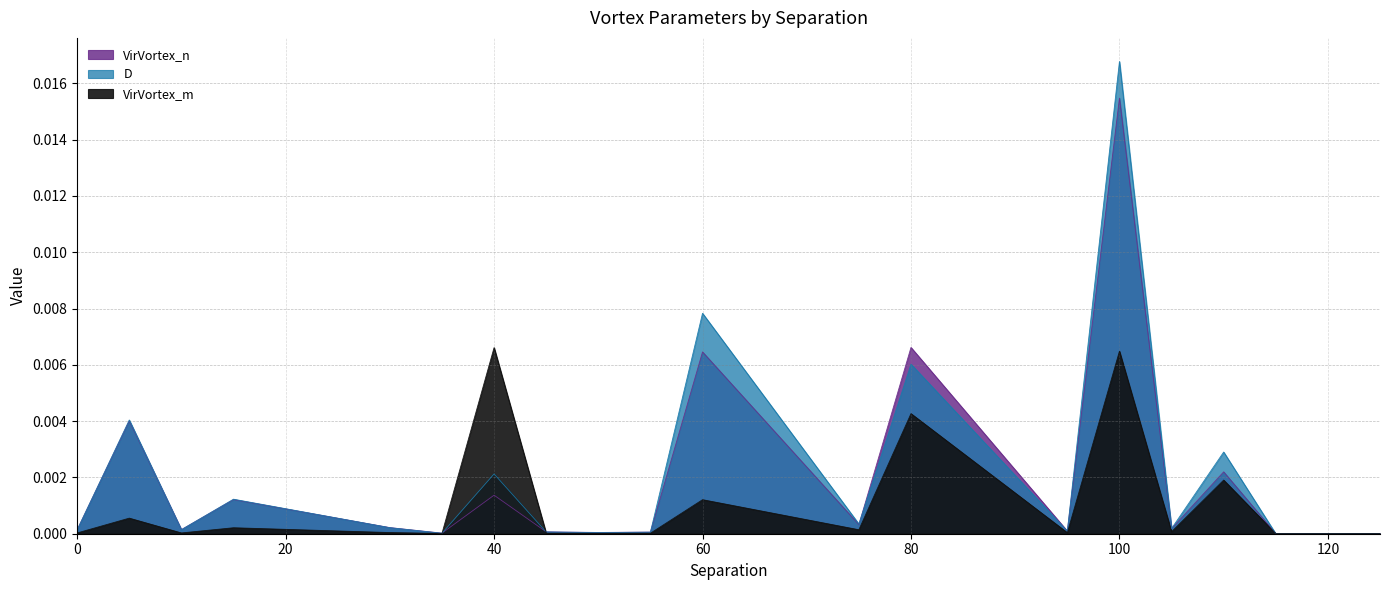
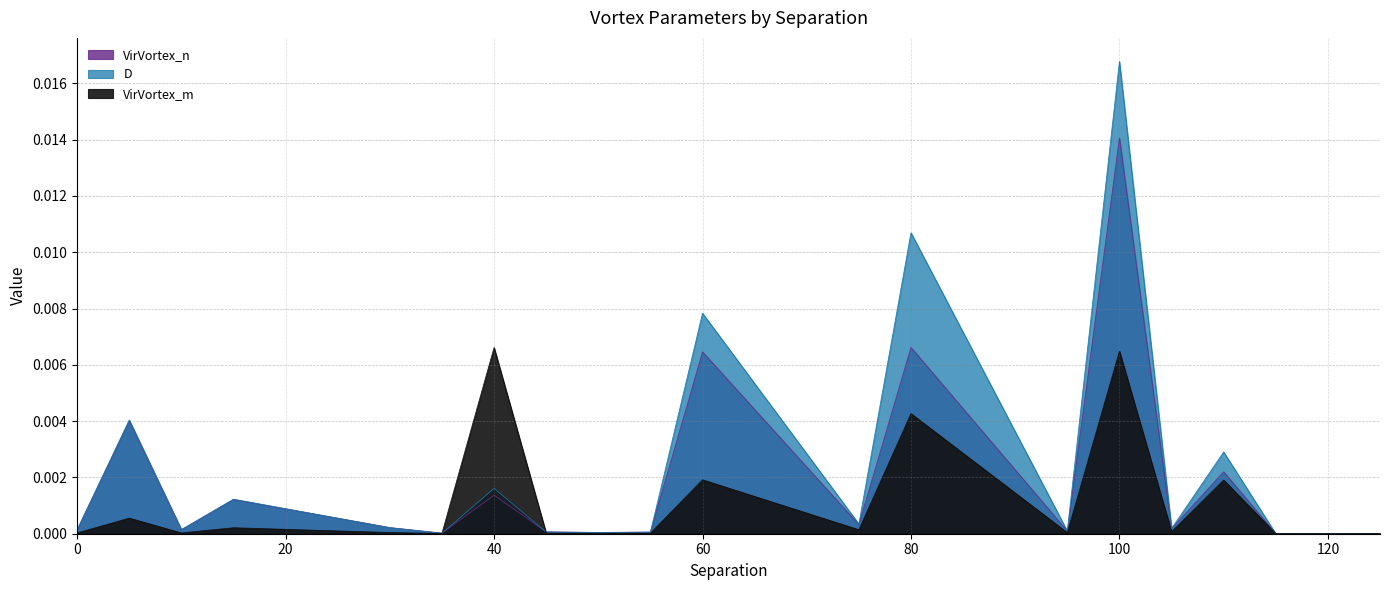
  {
    "VirVortex_n": {
      "40": 0.0014,
      "60": 0.0065,
      "80": 0.0066,
-     "100": 0.0155
+     "100": 0.0141
    },
    "D": {
-     "40": 0.0021,
+     "40": 0.0016,
      "60": 0.0078,
-     "80": 0.0060,
+     "80": 0.0107,
      "100": 0.0168
    },
    "VirVortex_m": {
      "0": 0.0000,
      "40": 0.0066,
-     "60": 0.0012,
+     "60": 0.0019,
      "80": 0.0043,
      "100": 0.0065
    }
  }
